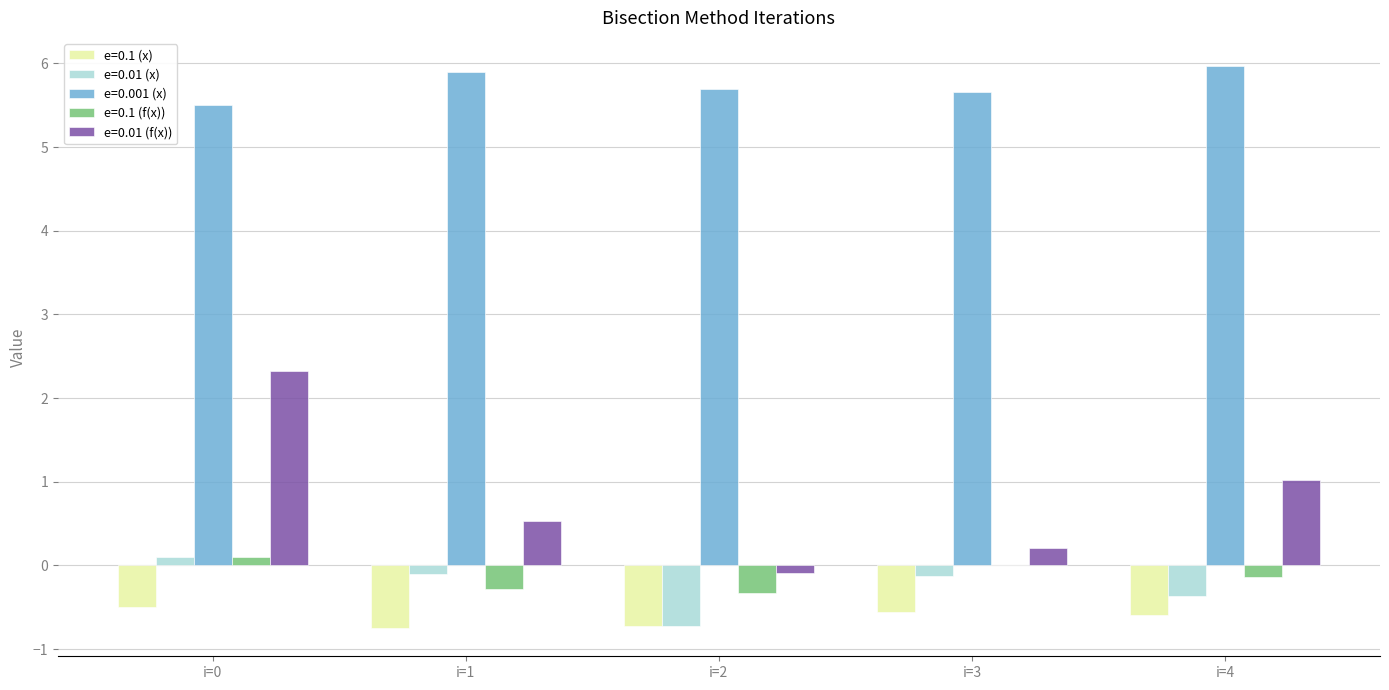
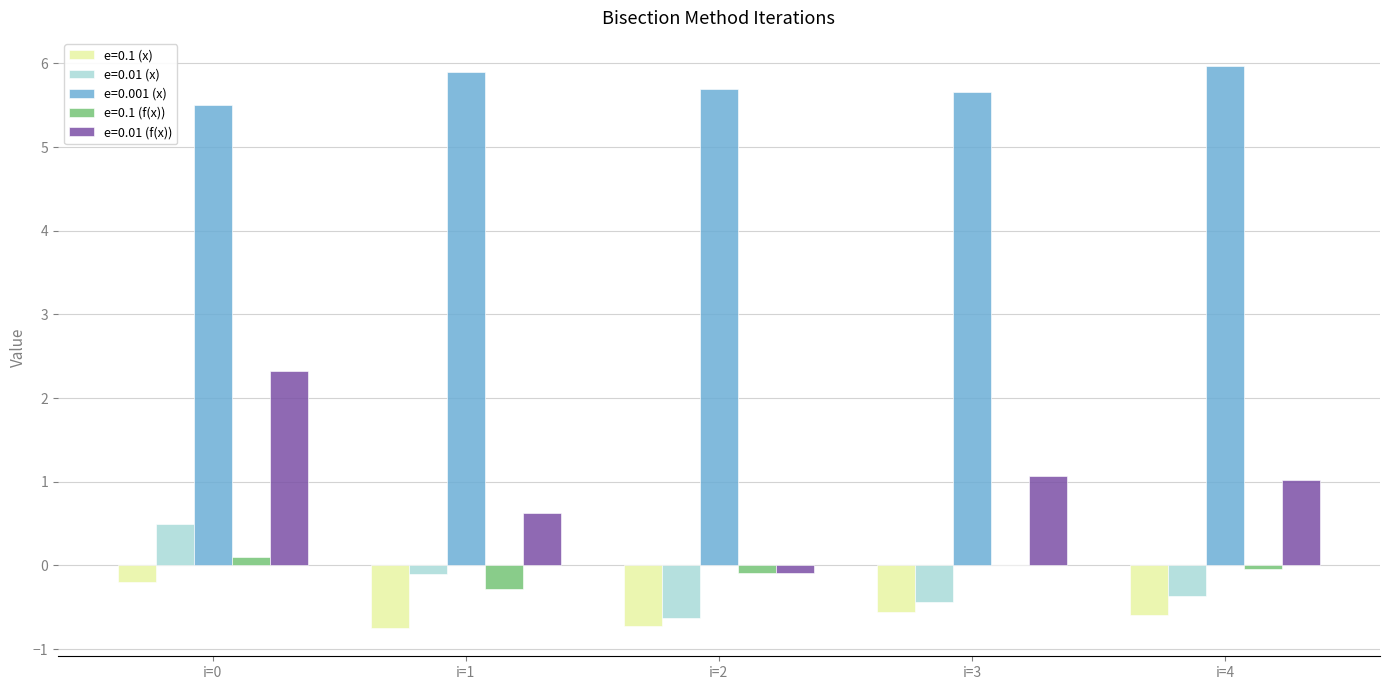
  {
    "e=0.1 (x)": {
-     "i=0": -0.5,
+     "i=0": -0.2,
      "i=1": -0.8,
      "i=2": -0.7,
      "i=3": -0.6,
      "i=4": -0.6
    },
    "e=0.01 (x)": {
-     "i=0": 0.1,
+     "i=0": 0.5,
      "i=1": -0.1,
-     "i=2": -0.7,
-     "i=3": -0.1,
+     "i=2": -0.6,
+     "i=3": -0.4,
      "i=4": -0.4
    },
    "e=0.001 (x)": {
      "i=0": 5.5,
      "i=1": 5.9,
      "i=2": 5.7,
      "i=3": 5.7,
      "i=4": 6.0
    },
    "e=0.1 (f(x))": {
      "i=0": 0.1,
      "i=1": -0.3,
-     "i=2": -0.3,
-     "i=4": -0.1
+     "i=2": -0.1,
+     "i=4": 0.0
    },
    "e=0.01 (f(x))": {
      "i=0": 2.3,
-     "i=1": 0.5,
+     "i=1": 0.6,
      "i=2": -0.1,
-     "i=3": 0.2,
+     "i=3": 1.1,
      "i=4": 1.0
    }
  }
